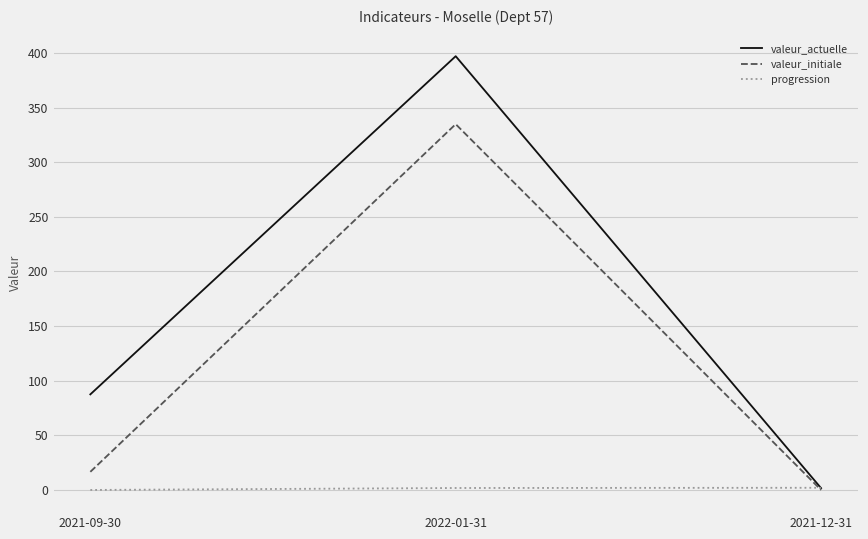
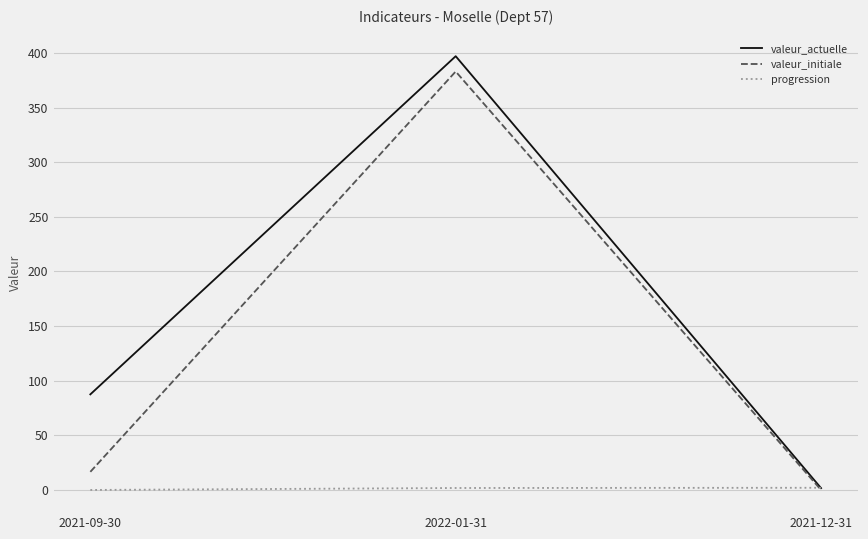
  {
    "valeur_actuelle": {
      "2021-09-30": 90,
      "2022-01-31": 400
    },
    "valeur_initiale": {
      "2021-09-30": 20,
-     "2022-01-31": 330
+     "2022-01-31": 380
    },
    "progression": {
      "2021-09-30": 0,
      "2022-01-31": 0
    }
  }
